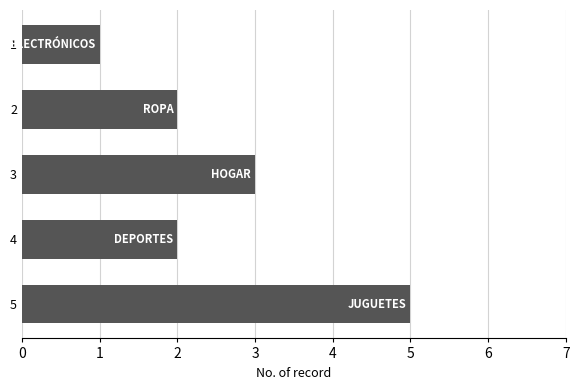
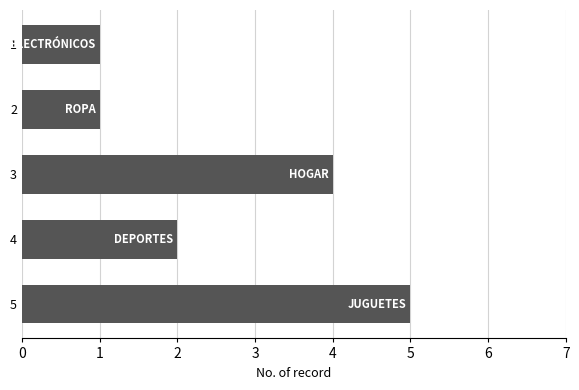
  {
    "1": 1,
-   "2": 2,
-   "3": 3,
+   "2": 1,
+   "3": 4,
    "4": 2,
    "5": 5
  }
